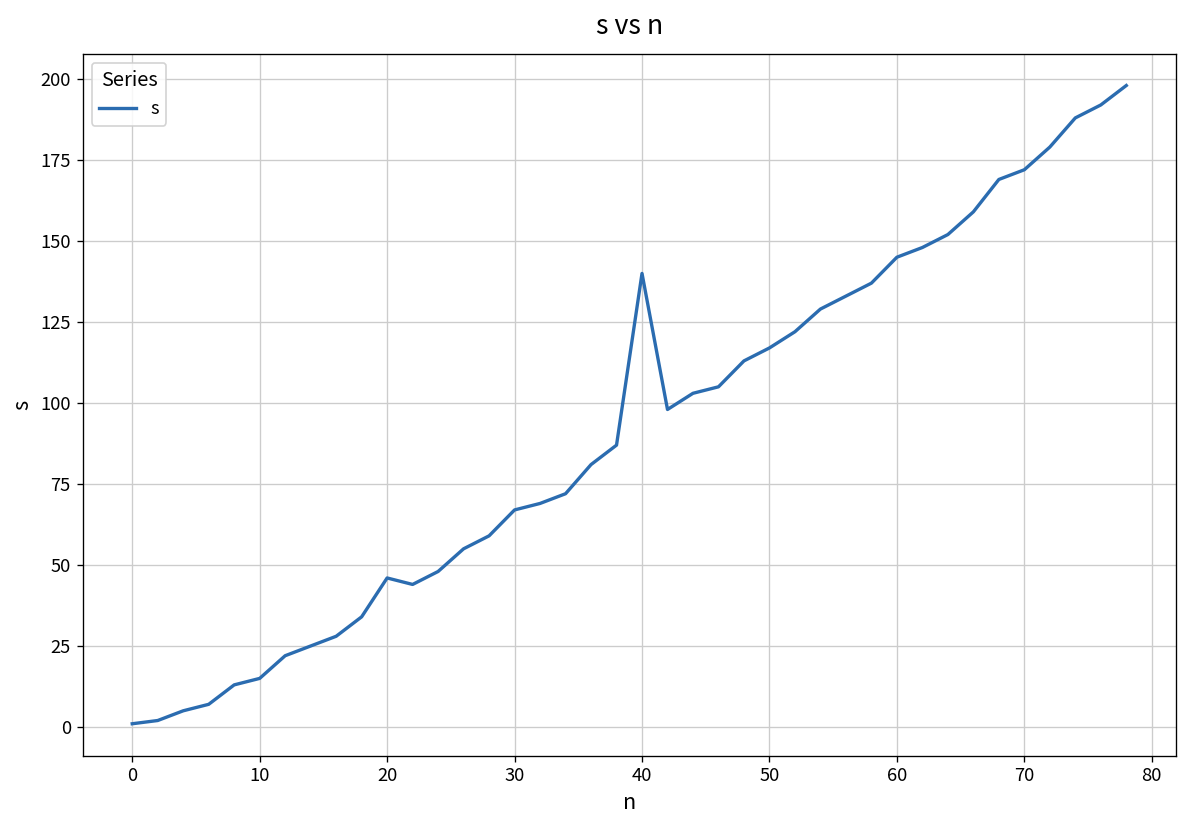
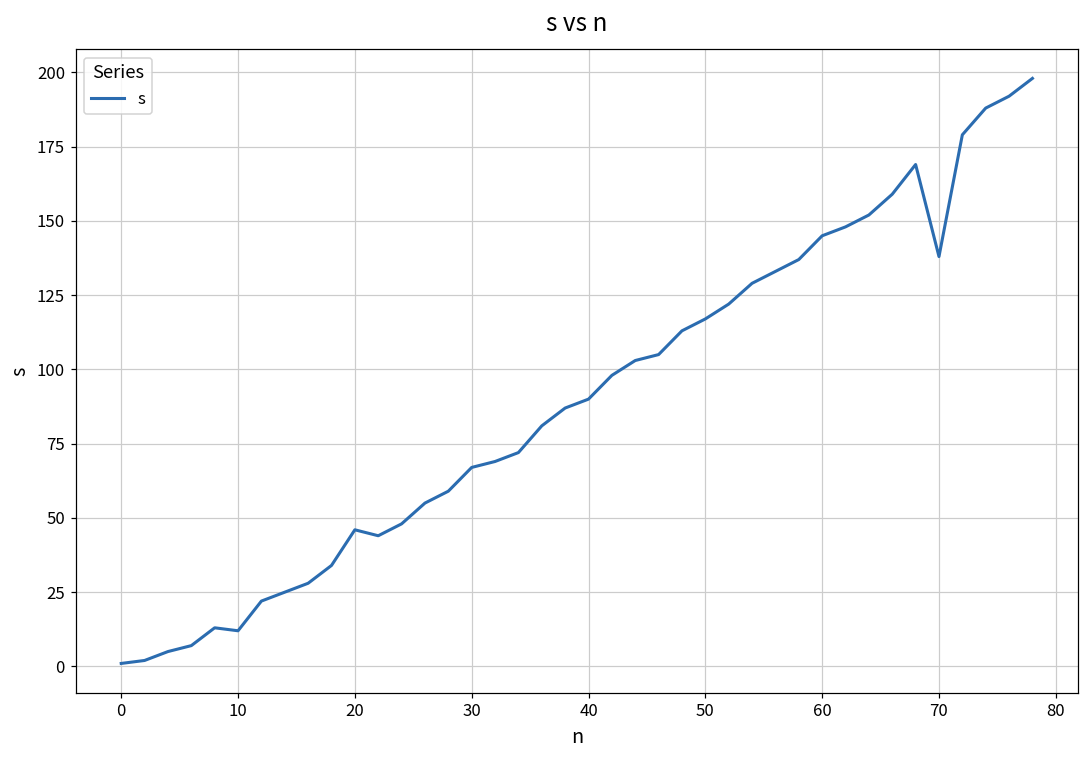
  {
    "0": 1,
-   "10": 15,
+   "10": 12,
    "20": 46,
    "30": 67,
-   "40": 140,
+   "40": 90,
    "50": 117,
    "60": 145,
-   "70": 172
+   "70": 138
  }
